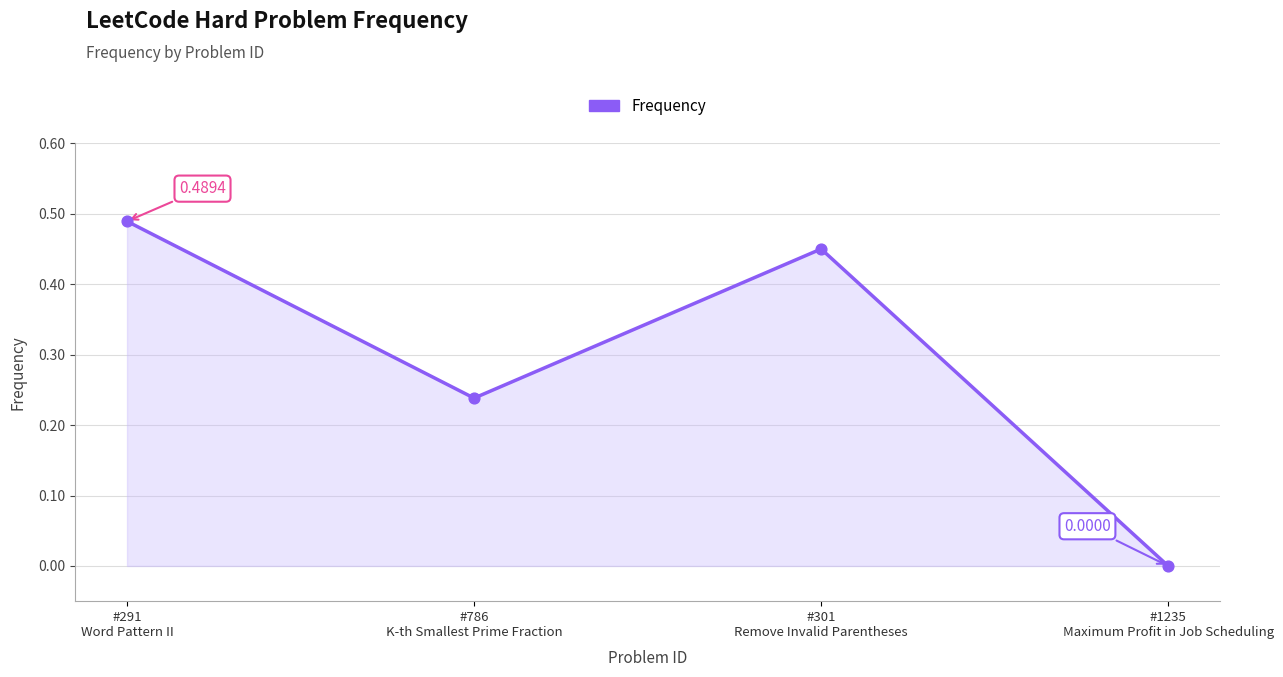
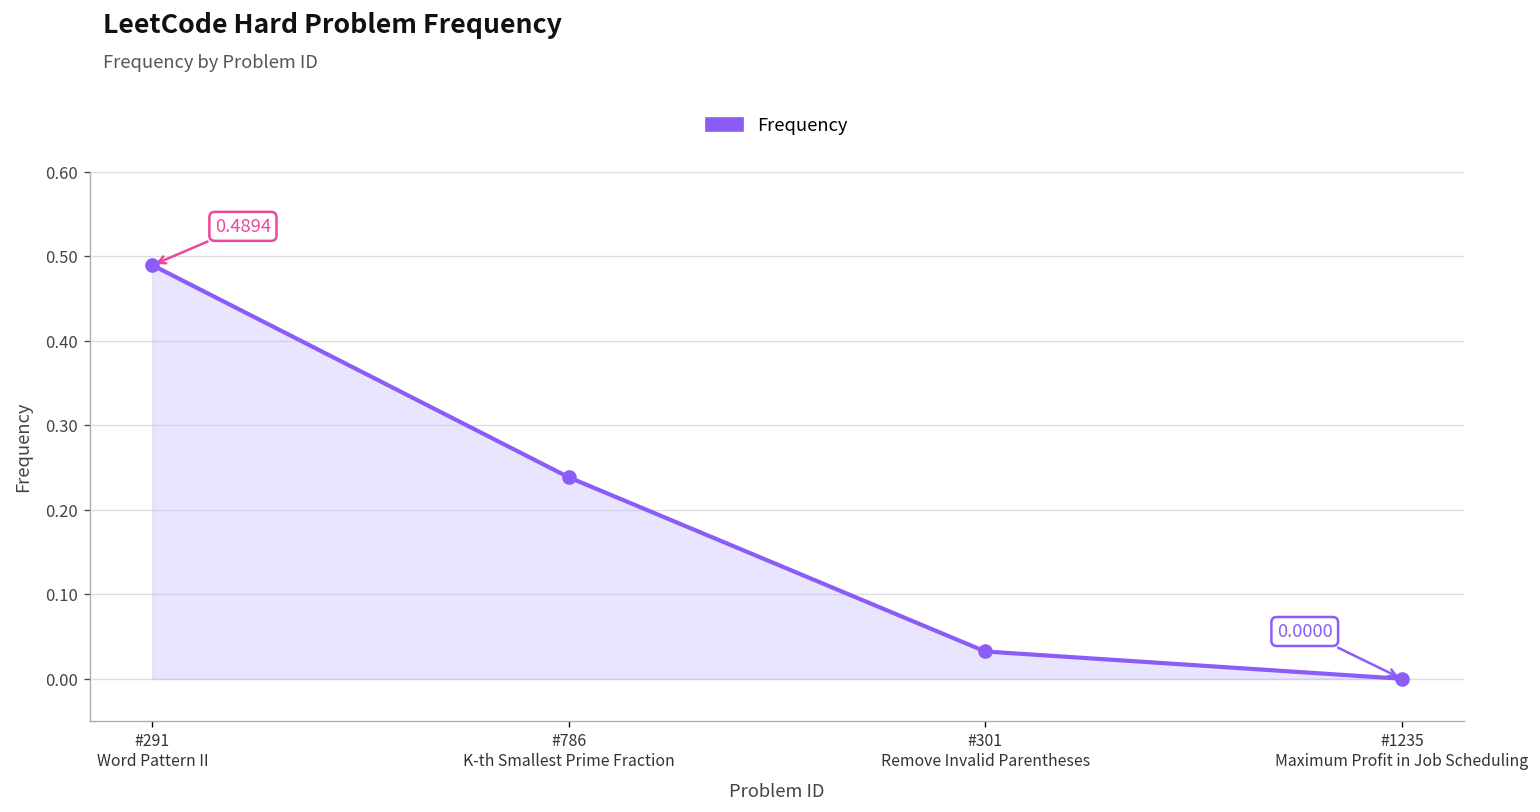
  {
    "#786 K-th Smallest Prime Fraction": 0.24,
-   "#301 Remove Invalid Parentheses": 0.45
+   "#301 Remove Invalid Parentheses": 0.03
  }
